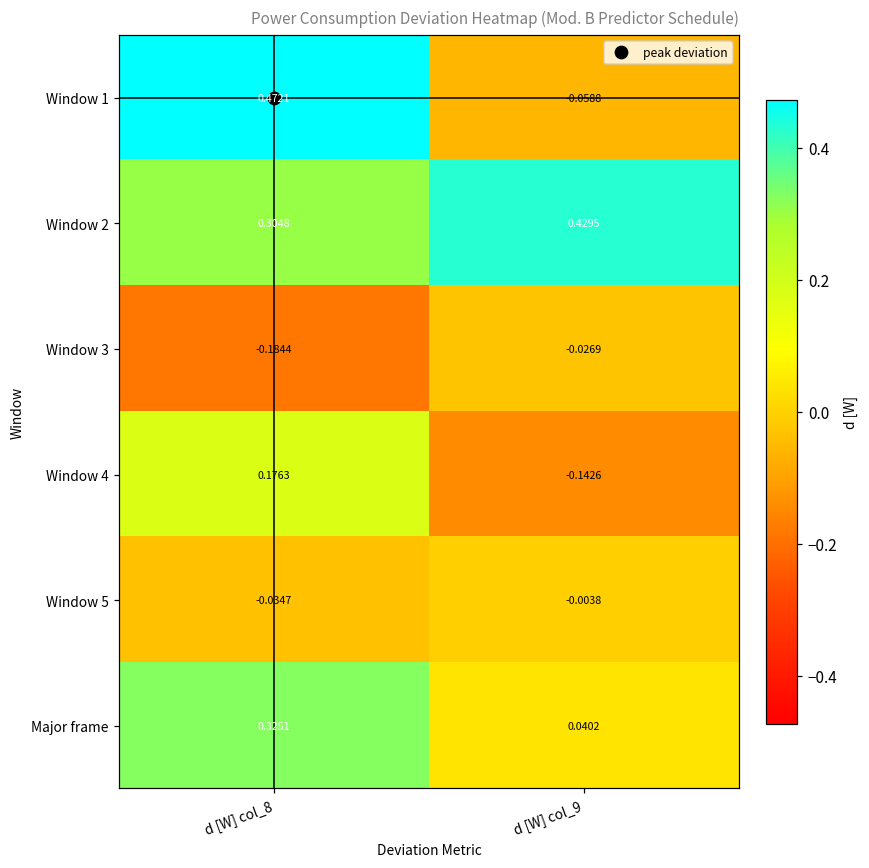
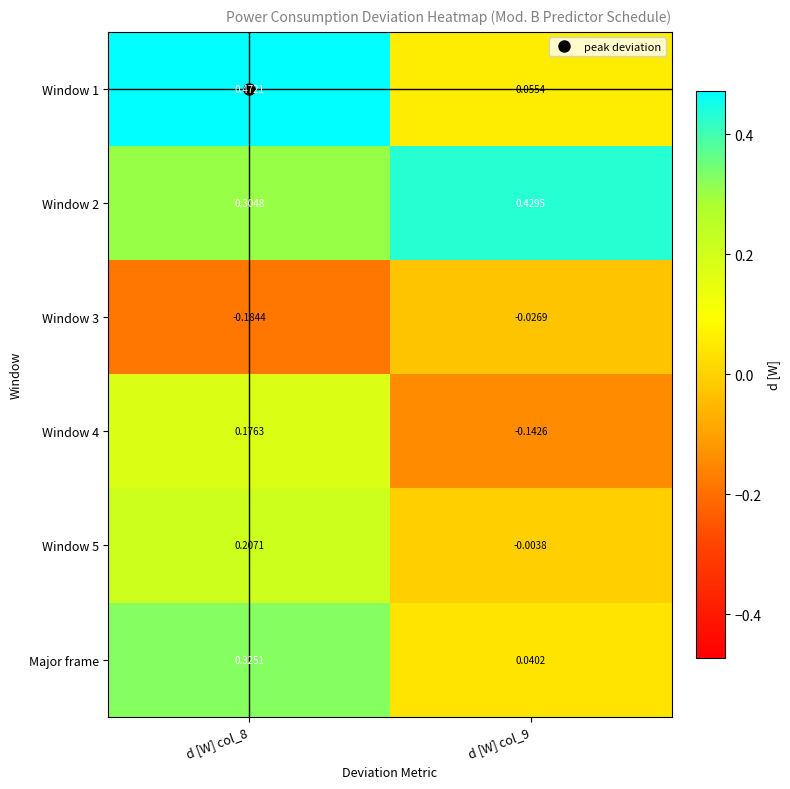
  {
    "Window 1": {
-     "d [W] col_9": -0.0588
+     "d [W] col_9": 0.0554
    },
    "Window 2": {
      "d [W] col_8": 0.3048,
      "d [W] col_9": 0.4295
    },
    "Window 3": {
      "d [W] col_8": -0.1844,
      "d [W] col_9": -0.0269
    },
    "Window 4": {
      "d [W] col_8": 0.1763,
      "d [W] col_9": -0.1426
    },
    "Window 5": {
-     "d [W] col_8": -0.0347,
+     "d [W] col_8": 0.2071,
      "d [W] col_9": -0.0038
    },
    "Major frame": {
      "d [W] col_8": 0.3251,
      "d [W] col_9": 0.0402
    }
  }
